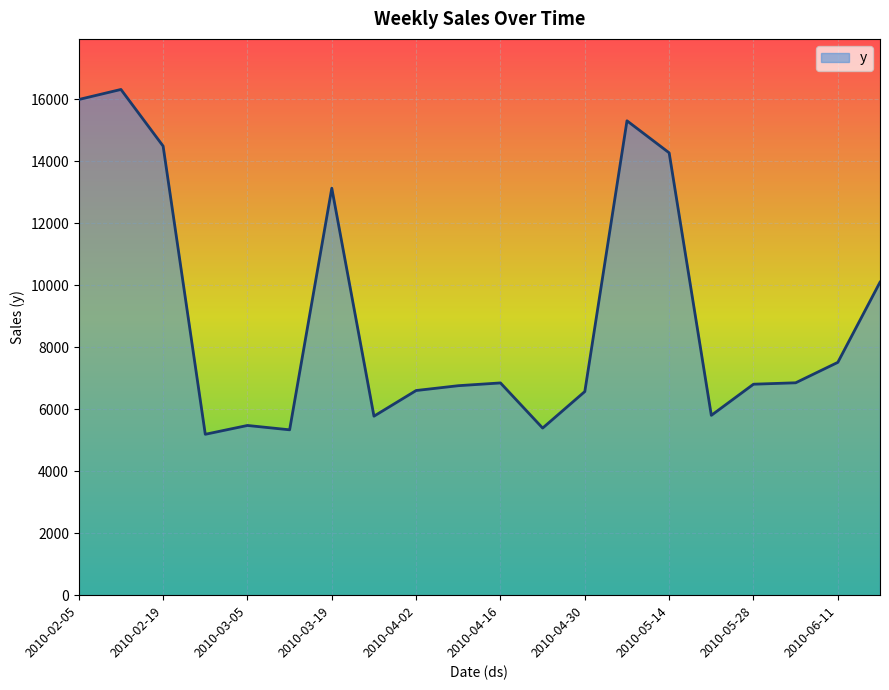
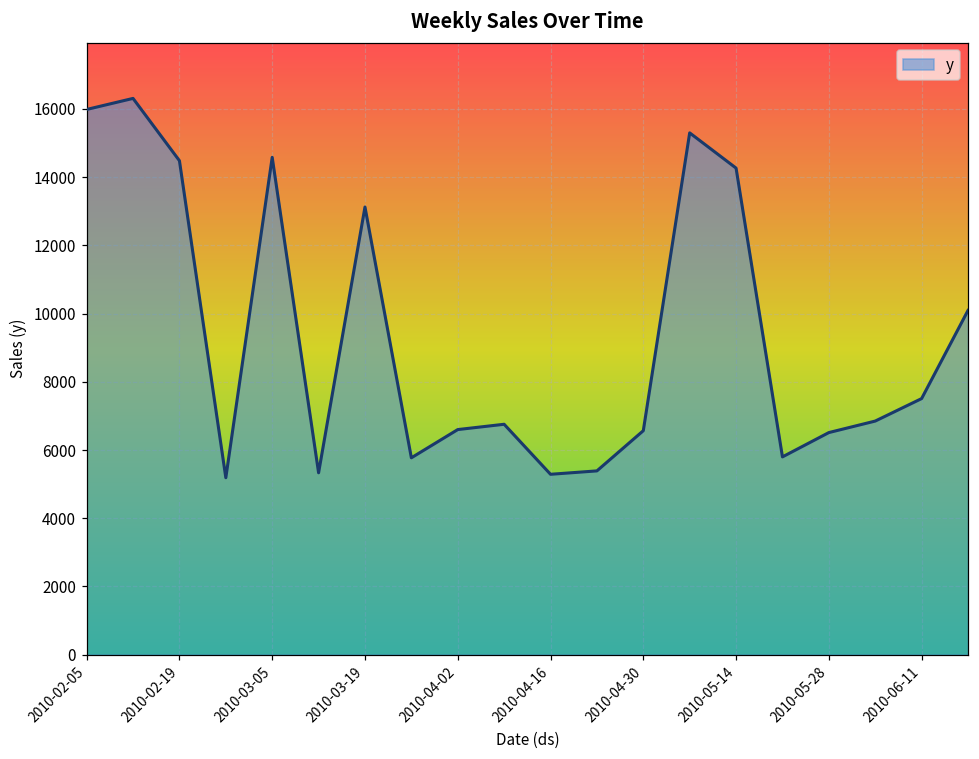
  {
    "2010-02-05": 16000,
    "2010-02-19": 14500,
-   "2010-03-05": 5500,
+   "2010-03-05": 14600,
    "2010-03-19": 13100,
    "2010-04-02": 6600,
-   "2010-04-16": 6800,
+   "2010-04-16": 5300,
    "2010-04-30": 6600,
    "2010-05-14": 14300,
-   "2010-05-28": 6800,
+   "2010-05-28": 6500,
    "2010-06-11": 7500
  }
